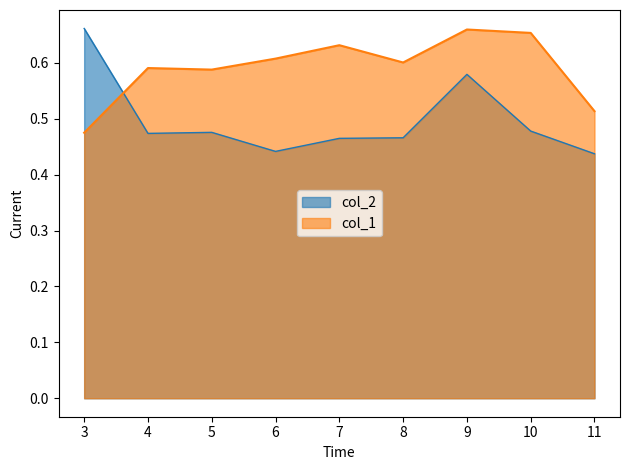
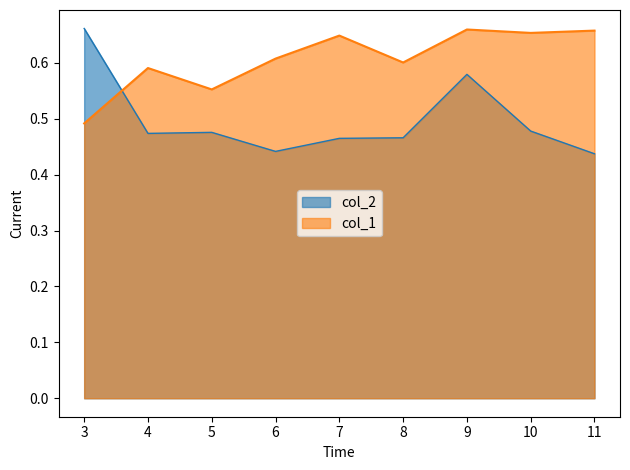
  {
    "col_2": {
      "3": 0.66,
      "4": 0.47,
      "5": 0.48,
      "6": 0.44,
      "7": 0.47,
      "8": 0.47,
      "9": 0.58,
      "10": 0.48,
      "11": 0.44
    },
    "col_1": {
-     "3": 0.48,
+     "3": 0.49,
      "4": 0.59,
-     "5": 0.59,
+     "5": 0.55,
      "6": 0.61,
-     "7": 0.63,
+     "7": 0.65,
      "8": 0.60,
      "9": 0.66,
      "10": 0.65,
-     "11": 0.51
+     "11": 0.66
    }
  }
